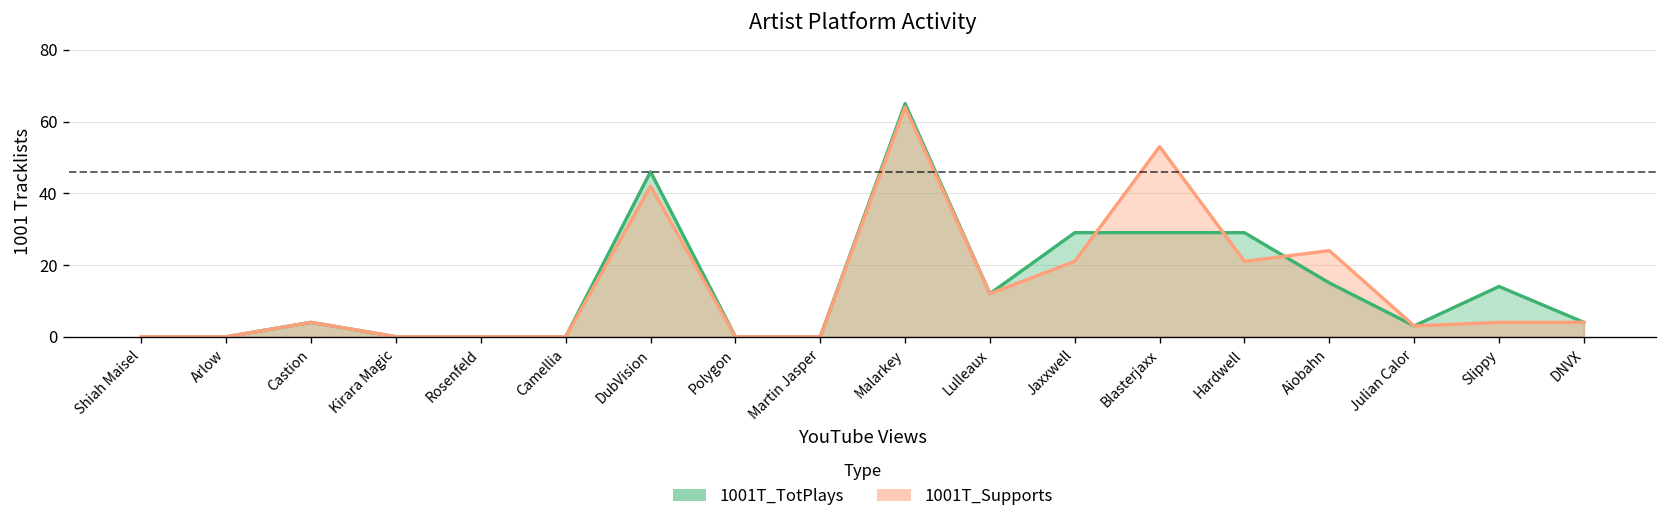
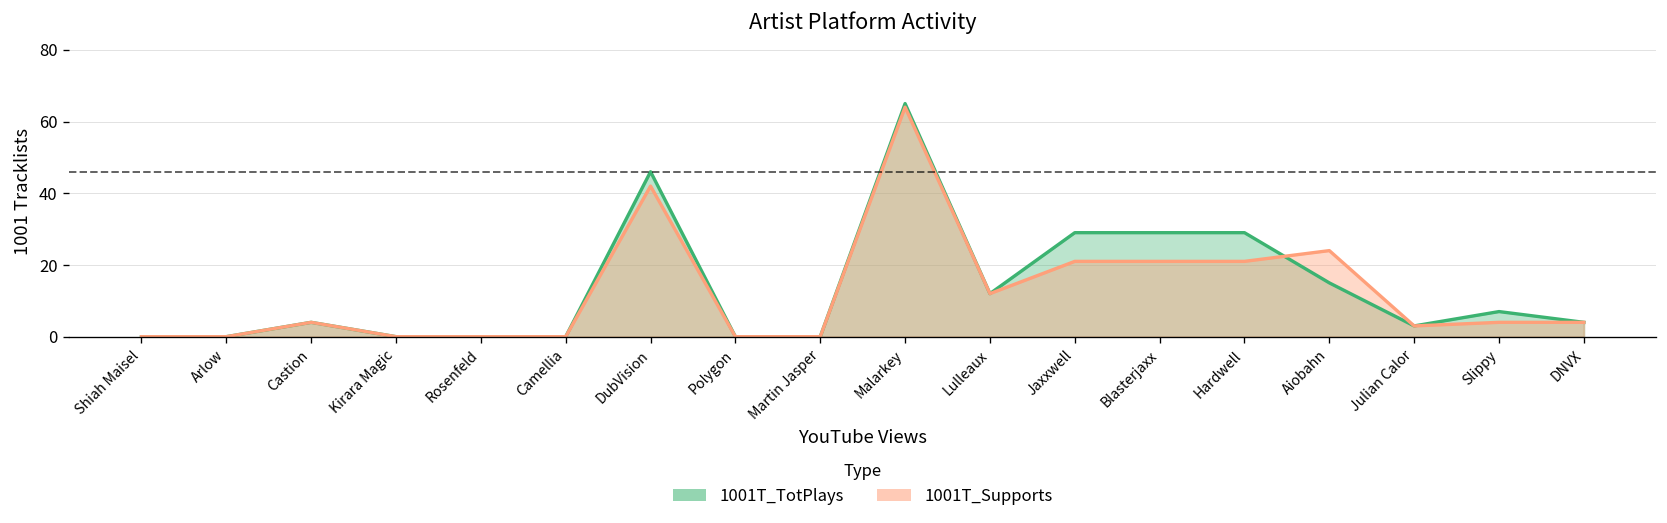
  {
    "1001T_TotPlays": {
      "DubVision": 46,
      "Malarkey": 65,
      "Jaxxwell": 29,
      "Blasterjaxx": 29,
      "Hardwell": 29,
      "Aiobahn": 15,
-     "Slippy": 14
+     "Slippy": 7
    },
    "1001T_Supports": {
      "DubVision": 42,
      "Malarkey": 64,
      "Jaxxwell": 21,
-     "Blasterjaxx": 53,
+     "Blasterjaxx": 21,
      "Hardwell": 21,
      "Aiobahn": 24,
      "Slippy": 4
    }
  }
